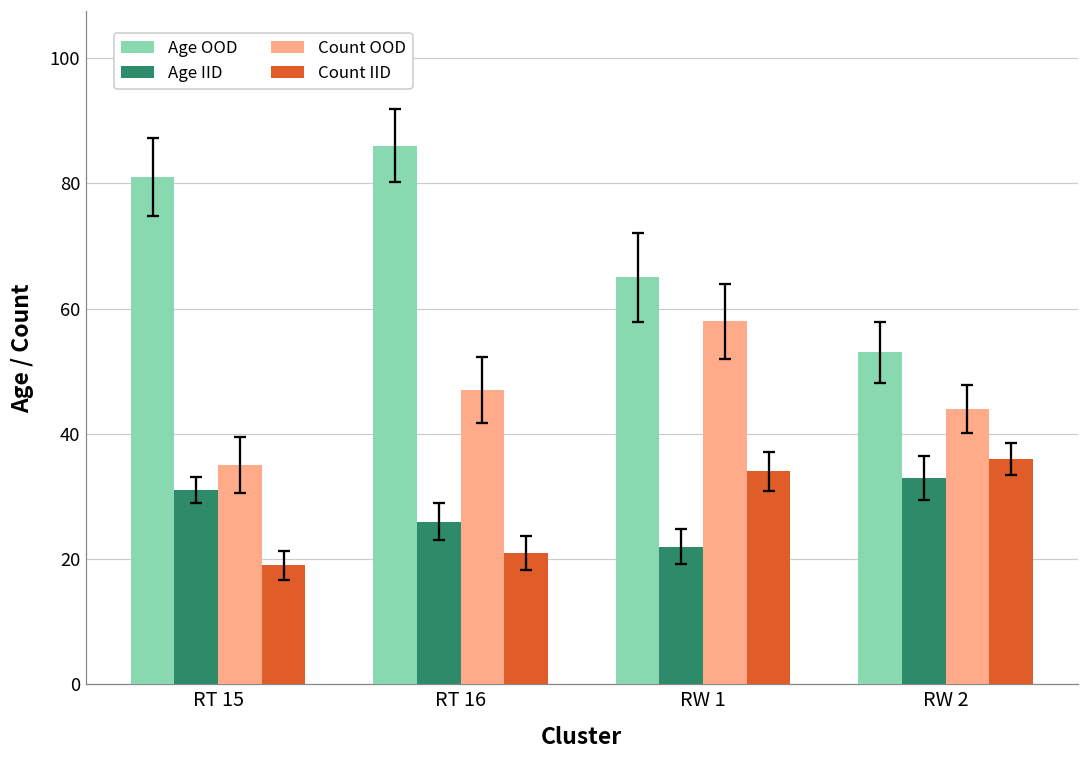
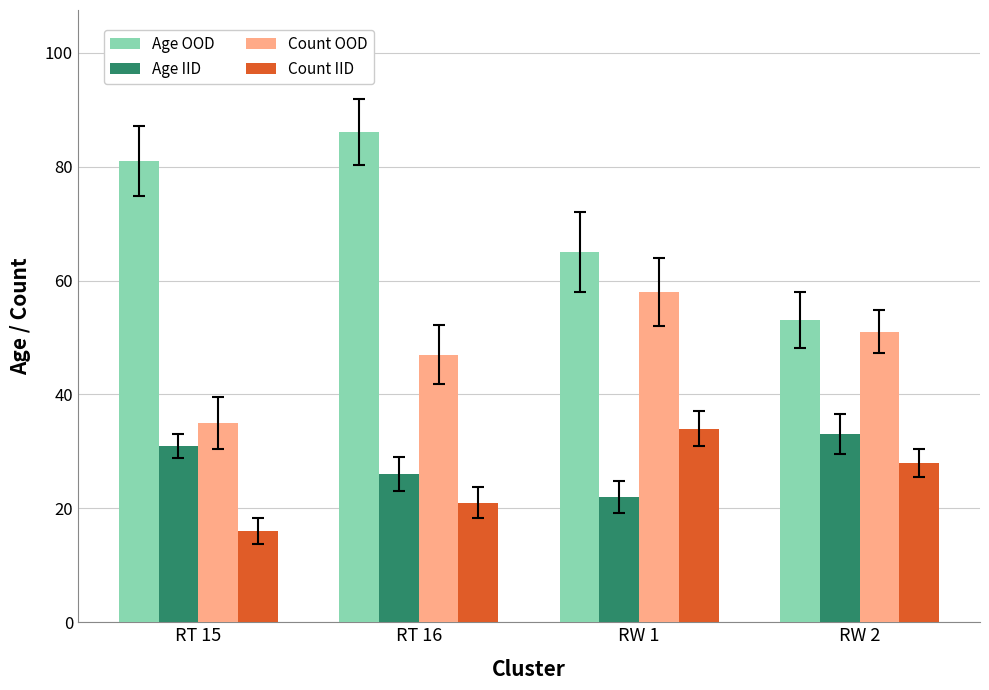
  {
    "Age OOD": {
      "RT 15": 81,
      "RT 16": 86,
      "RW 1": 65,
      "RW 2": 53
    },
    "Age IID": {
      "RT 15": 31,
      "RT 16": 26,
      "RW 1": 22,
      "RW 2": 33
    },
    "Count OOD": {
      "RT 15": 35,
      "RT 16": 47,
      "RW 1": 58,
-     "RW 2": 44
+     "RW 2": 51
    },
    "Count IID": {
-     "RT 15": 19,
+     "RT 15": 16,
      "RT 16": 21,
      "RW 1": 34,
-     "RW 2": 36
+     "RW 2": 28
    }
  }
